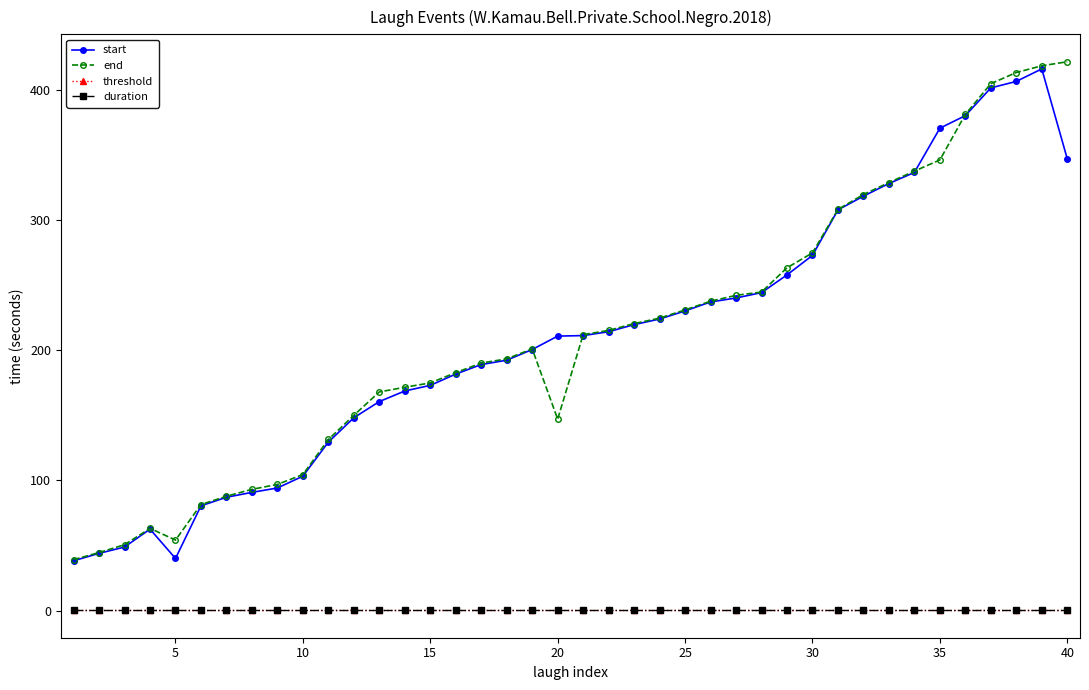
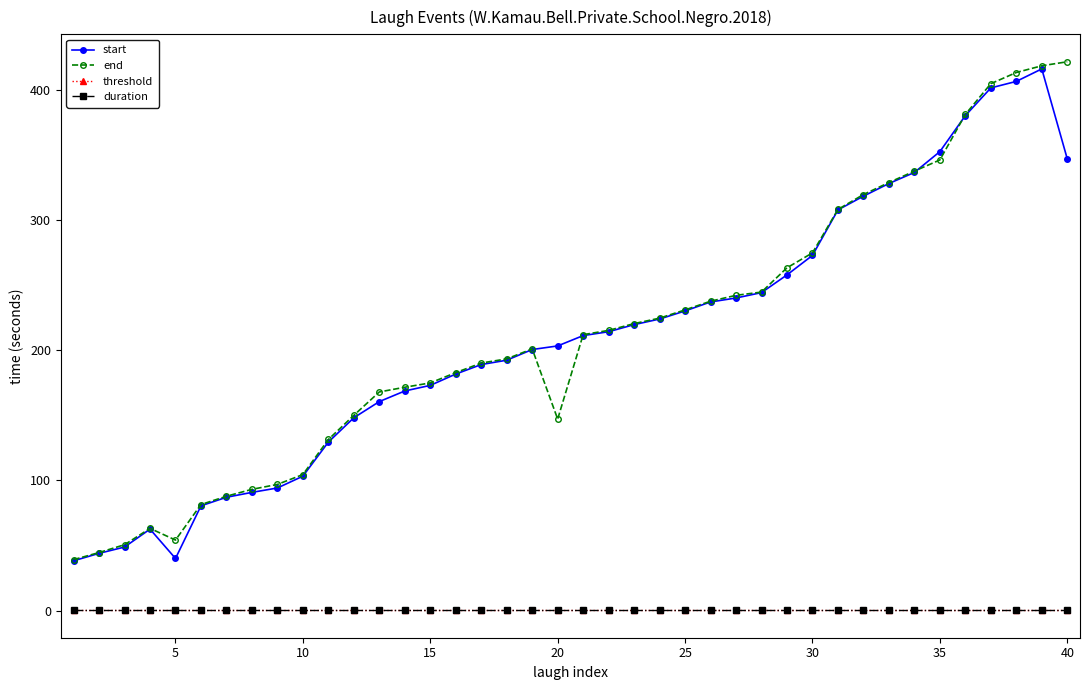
  {
    "start": {
      "5": 40,
-     "20": 211,
-     "35": 370,
+     "20": 203,
+     "35": 352,
      "40": 347
    },
    "end": {
      "5": 54,
      "20": 147,
      "35": 346,
      "40": 421
    }
  }
